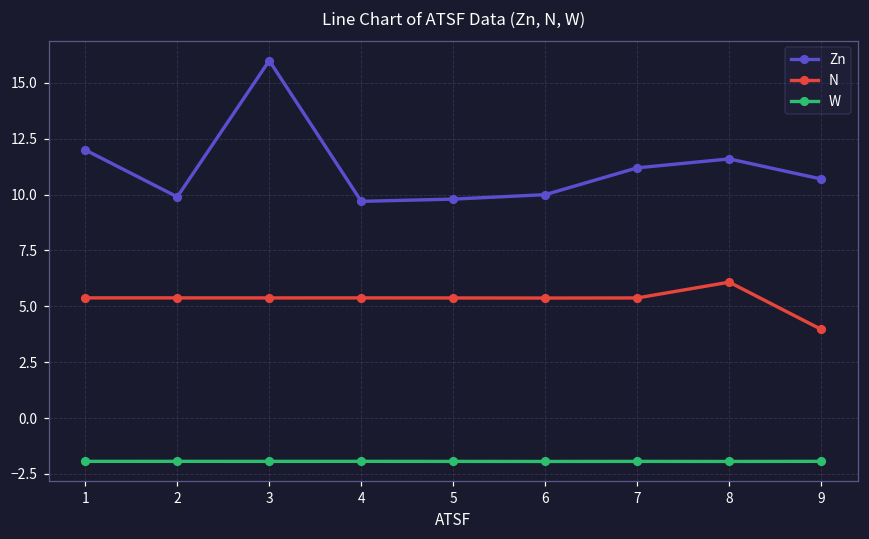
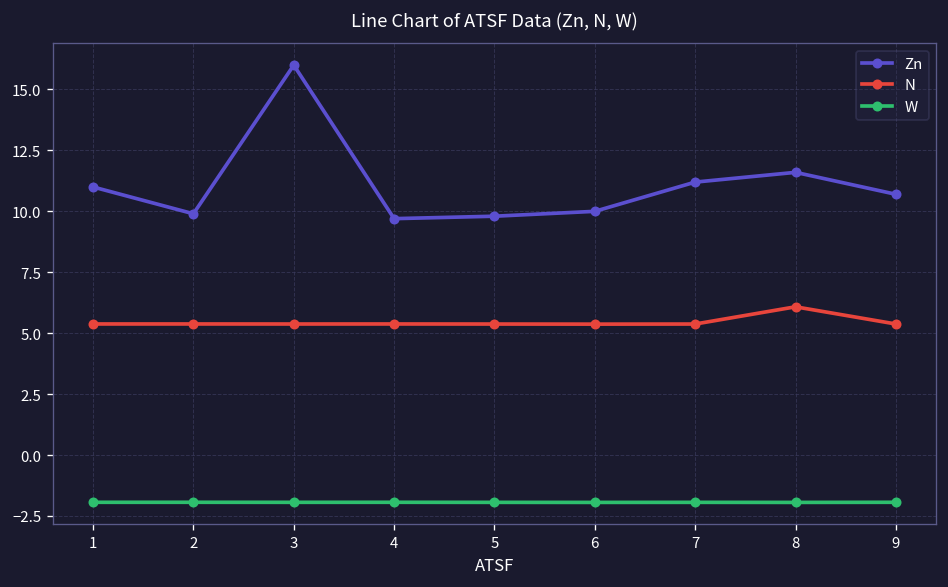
  {
    "Zn": {
-     "1": 12,
+     "1": 11,
      "2": 10,
      "3": 16,
      "4": 9.7,
      "5": 9.8,
      "6": 10,
      "7": 11.2,
      "8": 11.6,
      "9": 10.7
    },
    "N": {
      "1": 5.4,
      "2": 5.4,
      "3": 5.4,
      "4": 5.4,
      "5": 5.4,
      "6": 5.4,
      "7": 5.4,
      "8": 6.1,
-     "9": 4.0
+     "9": 5.4
    },
    "W": {
      "1": -1.9,
      "2": -1.9,
      "3": -1.9,
      "4": -1.9,
      "5": -1.9,
      "6": -1.9,
      "7": -1.9,
      "8": -1.9,
      "9": -1.9
    }
  }
